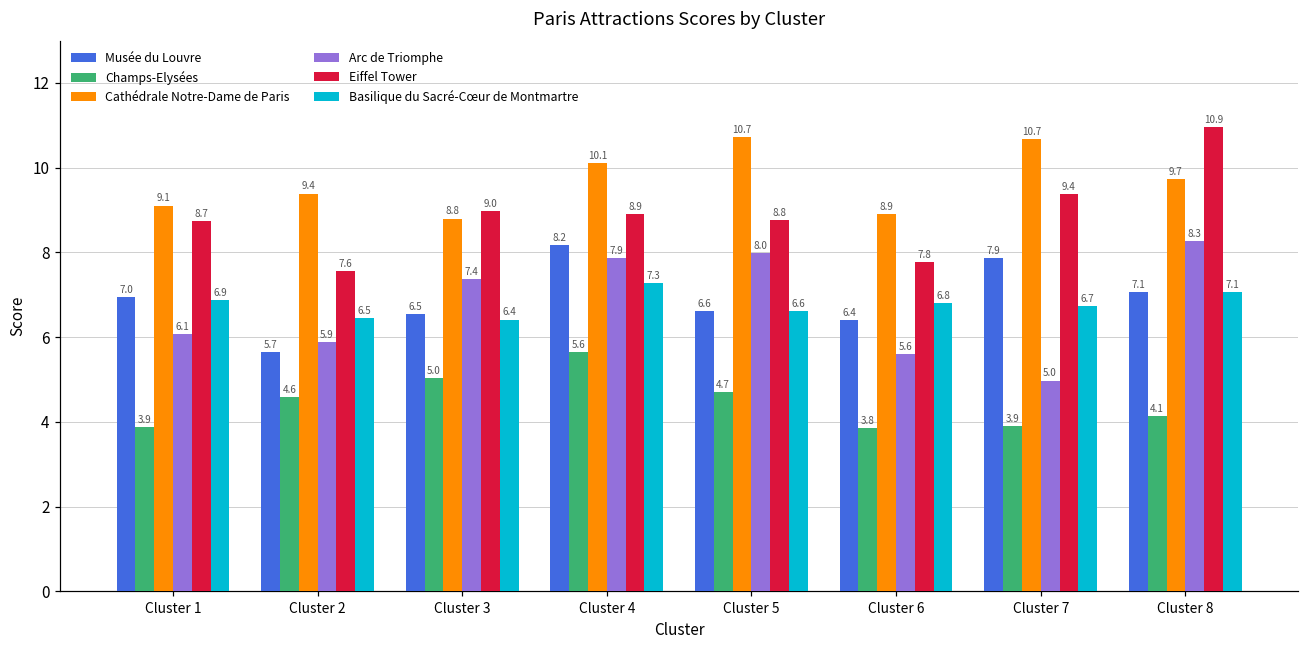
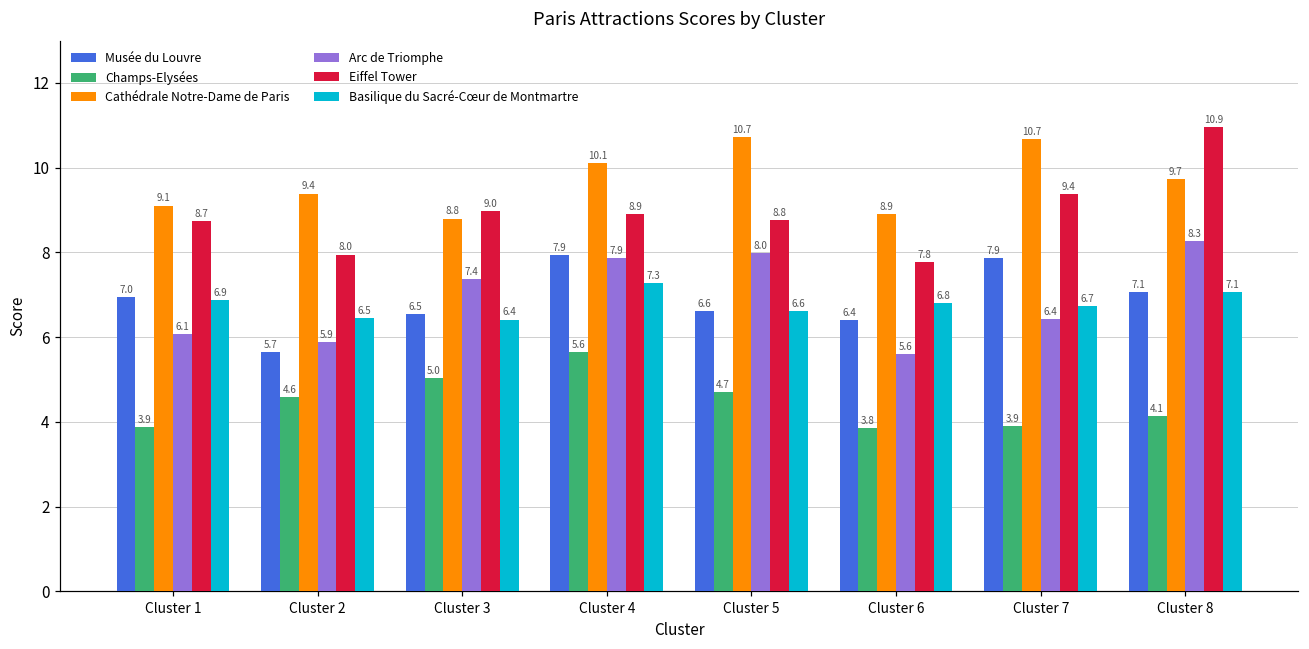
  {
    "Musée du Louvre": {
      "Cluster 1": 7.0,
      "Cluster 2": 5.7,
      "Cluster 3": 6.5,
-     "Cluster 4": 8.2,
+     "Cluster 4": 7.9,
      "Cluster 5": 6.6,
      "Cluster 6": 6.4,
      "Cluster 7": 7.9,
      "Cluster 8": 7.1
    },
    "Champs-Elysées": {
      "Cluster 1": 3.9,
      "Cluster 2": 4.6,
      "Cluster 3": 5.0,
      "Cluster 4": 5.6,
      "Cluster 5": 4.7,
      "Cluster 6": 3.8,
      "Cluster 7": 3.9,
      "Cluster 8": 4.1
    },
    "Cathédrale Notre-Dame de Paris": {
      "Cluster 1": 9.1,
      "Cluster 2": 9.4,
      "Cluster 3": 8.8,
      "Cluster 4": 10.1,
      "Cluster 5": 10.7,
      "Cluster 6": 8.9,
      "Cluster 7": 10.7,
      "Cluster 8": 9.7
    },
    "Arc de Triomphe": {
      "Cluster 1": 6.1,
      "Cluster 2": 5.9,
      "Cluster 3": 7.4,
      "Cluster 4": 7.9,
      "Cluster 5": 8.0,
      "Cluster 6": 5.6,
-     "Cluster 7": 5.0,
+     "Cluster 7": 6.4,
      "Cluster 8": 8.3
    },
    "Eiffel Tower": {
      "Cluster 1": 8.7,
-     "Cluster 2": 7.6,
+     "Cluster 2": 8.0,
      "Cluster 3": 9.0,
      "Cluster 4": 8.9,
      "Cluster 5": 8.8,
      "Cluster 6": 7.8,
      "Cluster 7": 9.4,
      "Cluster 8": 10.9
    },
    "Basilique du Sacré-Cœur de Montmartre": {
      "Cluster 1": 6.9,
      "Cluster 2": 6.5,
      "Cluster 3": 6.4,
      "Cluster 4": 7.3,
      "Cluster 5": 6.6,
      "Cluster 6": 6.8,
      "Cluster 7": 6.7,
      "Cluster 8": 7.1
    }
  }
